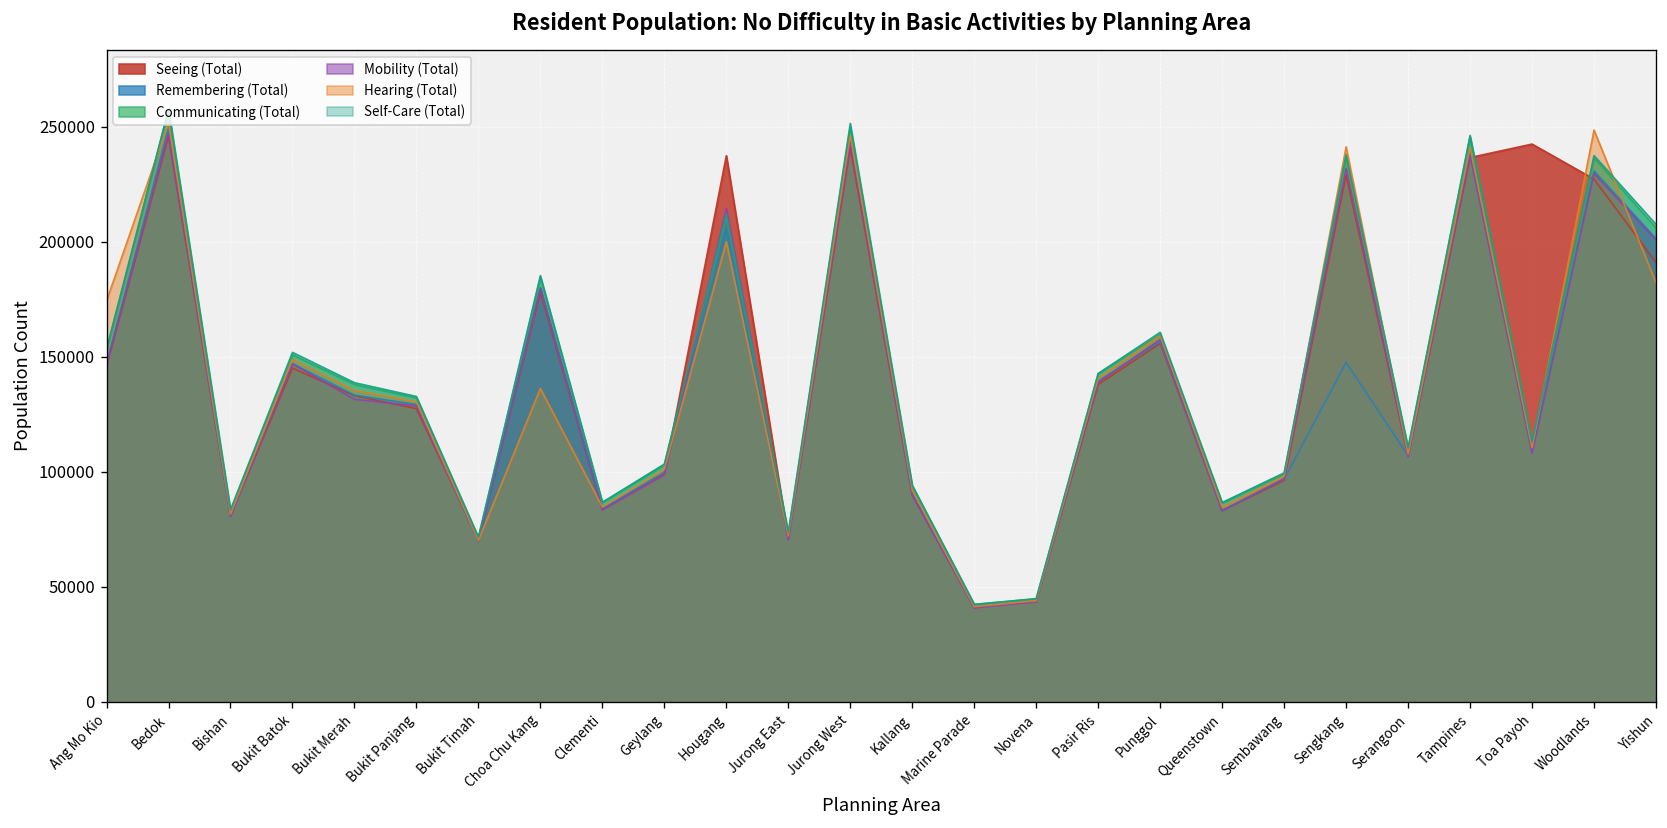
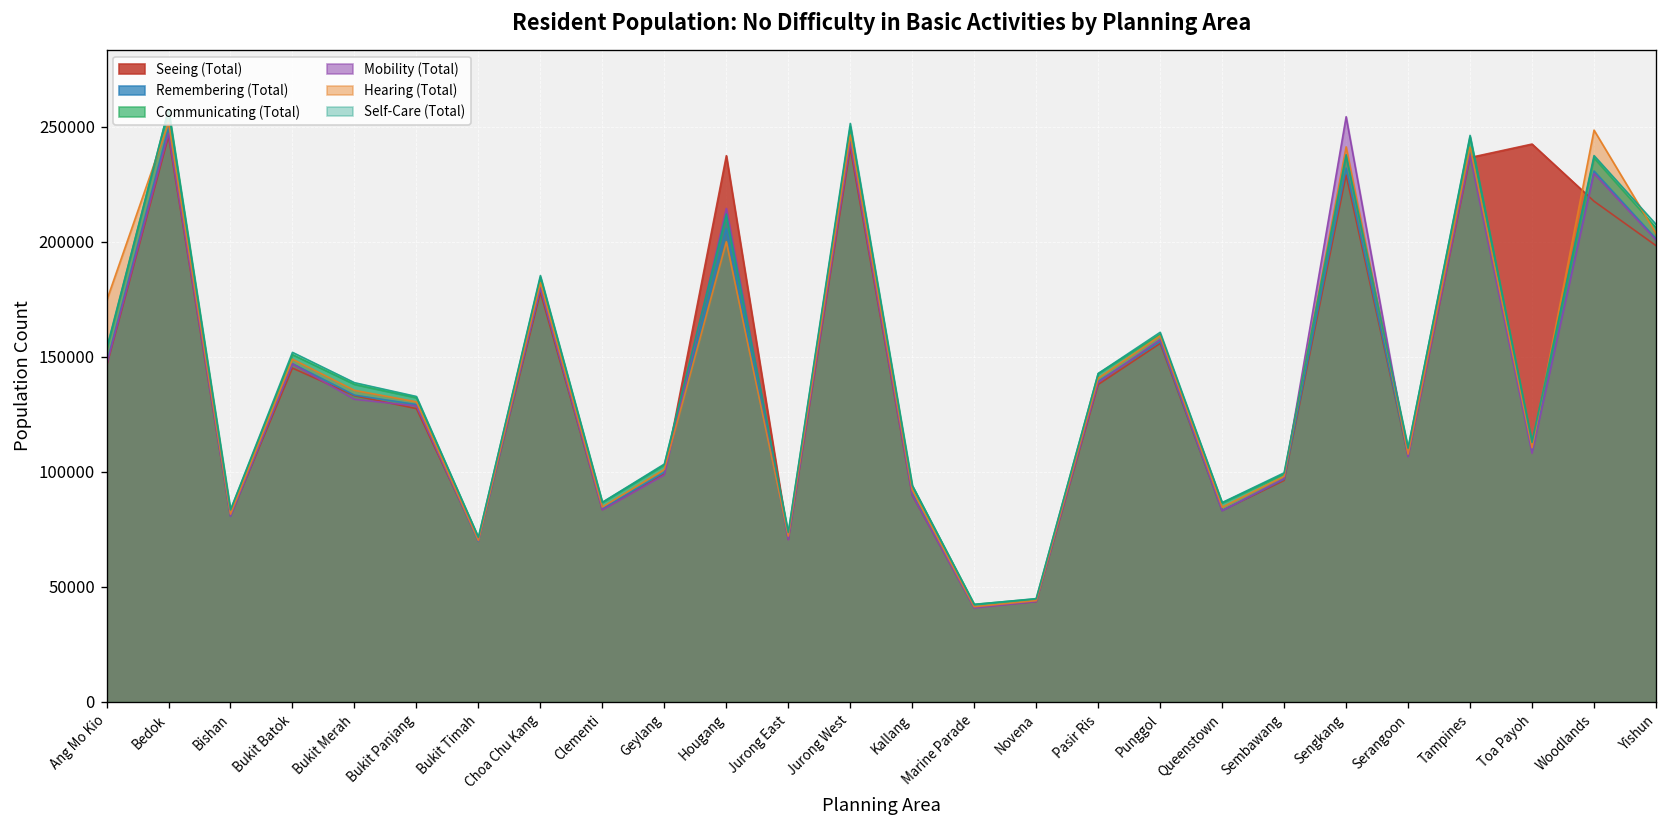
  {
    "Seeing (Total)": {
      "Bukit Batok": 145000,
      "Choa Chu Kang": 178000,
      "Hougang": 237000,
      "Jurong West": 241000,
      "Sengkang": 229000,
      "Toa Payoh": 242000,
-     "Woodlands": 227000,
-     "Yishun": 191000
+     "Woodlands": 218000,
+     "Yishun": 198000
    },
    "Remembering (Total)": {
      "Bedok": 250000,
      "Hougang": 206000,
      "Jurong West": 245000,
-     "Sengkang": 148000
+     "Sengkang": 232000
    },
    "Mobility (Total)": {
      "Bukit Merah": 131000,
      "Hougang": 214000,
      "Jurong West": 243000,
-     "Sengkang": 232000
+     "Sengkang": 254000
    },
    "Hearing (Total)": {
      "Ang Mo Kio": 174000,
      "Bedok": 252000,
      "Bukit Batok": 149000,
      "Bukit Merah": 135000,
-     "Choa Chu Kang": 136000,
+     "Choa Chu Kang": 182000,
      "Hougang": 200000,
      "Jurong West": 246000,
      "Kallang": 92000,
      "Pasir Ris": 141000,
      "Queenstown": 85000,
      "Sengkang": 241000,
      "Toa Payoh": 110000,
      "Woodlands": 248000,
-     "Yishun": 182000
+     "Yishun": 204000
    }
  }
